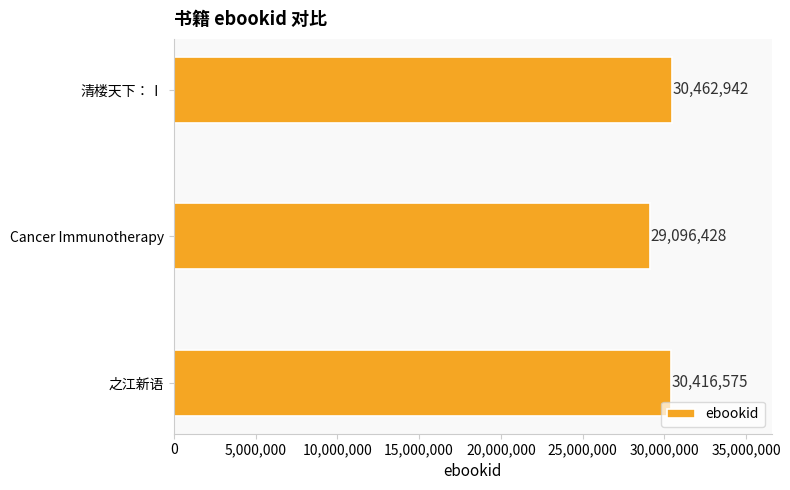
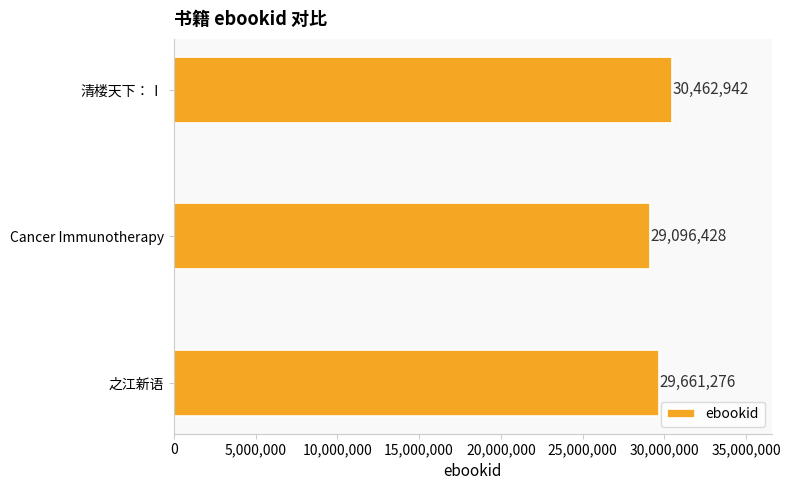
  {
    "清楼天下：Ⅰ": "30,462,942",
    "Cancer Immunotherapy": "29,096,428",
-   "之江新语": "30,416,575"
+   "之江新语": "29,661,276"
  }
